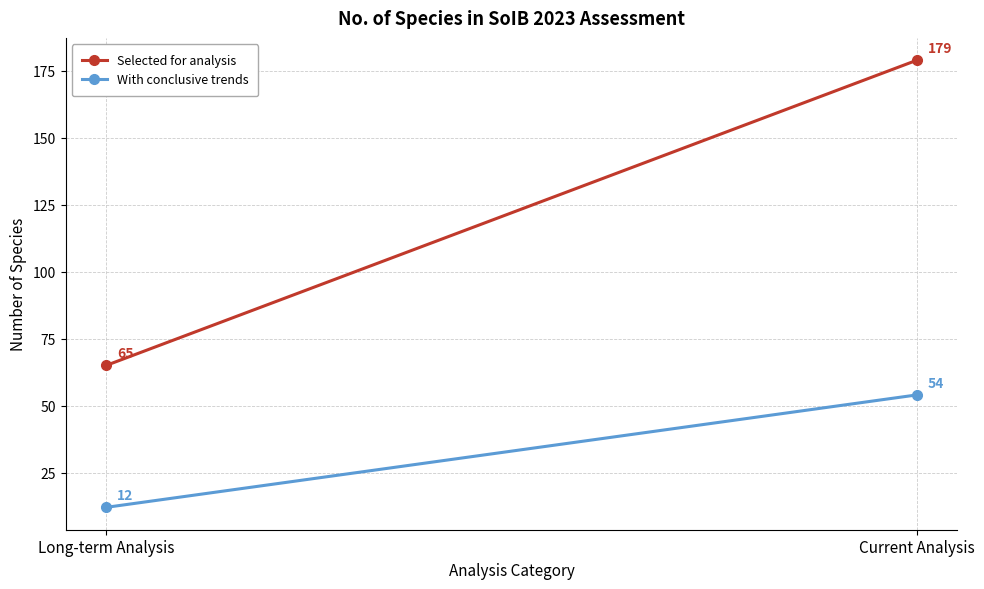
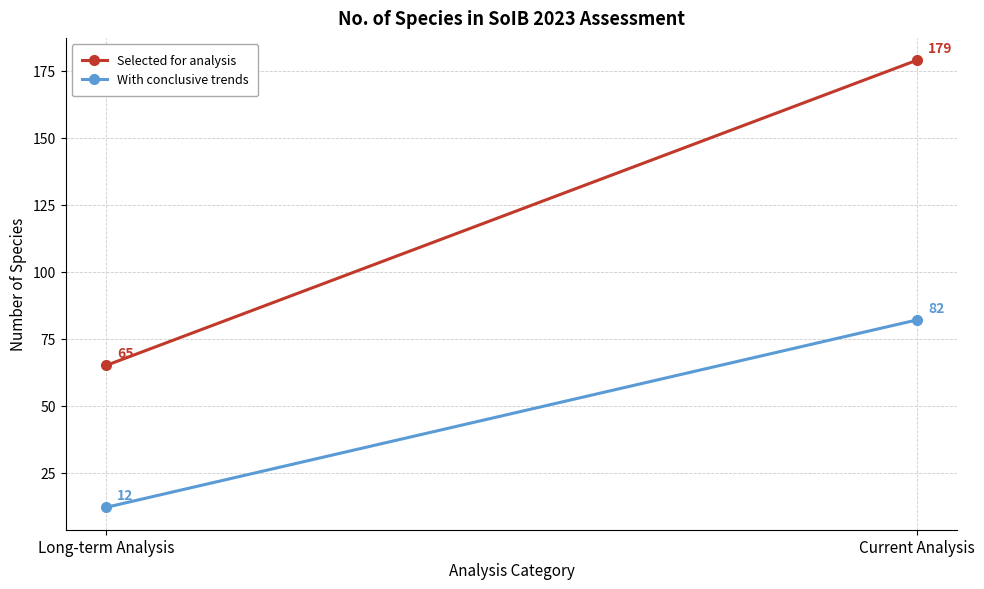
  {
    "Selected for analysis": {
      "Long-term Analysis": 65,
      "Current Analysis": 179
    },
    "With conclusive trends": {
      "Long-term Analysis": 12,
-     "Current Analysis": 54
+     "Current Analysis": 82
    }
  }
